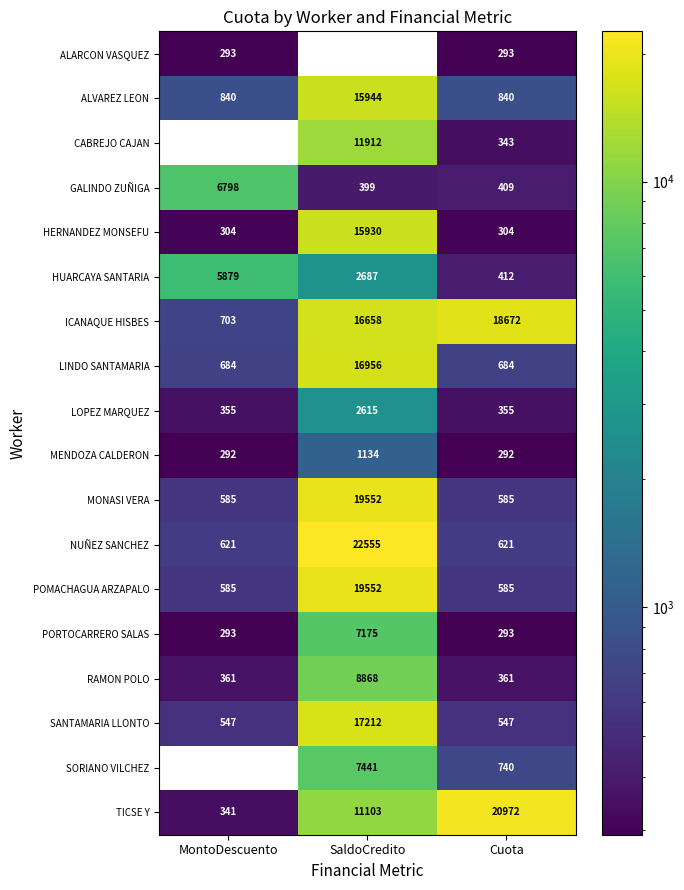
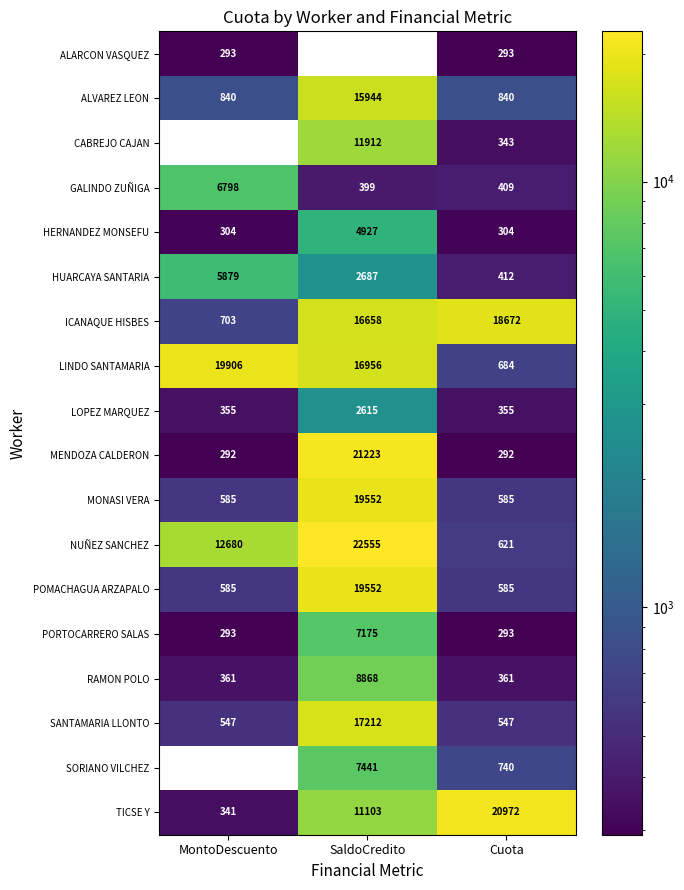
  {
    "ALARCON VASQUEZ": {
      "MontoDescuento": 293,
      "Cuota": 293
    },
    "ALVAREZ LEON": {
      "MontoDescuento": 840,
      "SaldoCredito": 15944,
      "Cuota": 840
    },
    "CABREJO CAJAN": {
      "SaldoCredito": 11912,
      "Cuota": 343
    },
    "GALINDO ZUÑIGA": {
      "MontoDescuento": 6798,
      "SaldoCredito": 399,
      "Cuota": 409
    },
    "HERNANDEZ MONSEFU": {
      "MontoDescuento": 304,
-     "SaldoCredito": 15930,
+     "SaldoCredito": 4927,
      "Cuota": 304
    },
    "HUARCAYA SANTARIA": {
      "MontoDescuento": 5879,
      "SaldoCredito": 2687,
      "Cuota": 412
    },
    "ICANAQUE HISBES": {
      "MontoDescuento": 703,
      "SaldoCredito": 16658,
      "Cuota": 18672
    },
    "LINDO SANTAMARIA": {
-     "MontoDescuento": 684,
+     "MontoDescuento": 19906,
      "SaldoCredito": 16956,
      "Cuota": 684
    },
    "LOPEZ MARQUEZ": {
      "MontoDescuento": 355,
      "SaldoCredito": 2615,
      "Cuota": 355
    },
    "MENDOZA CALDERON": {
      "MontoDescuento": 292,
-     "SaldoCredito": 1134,
+     "SaldoCredito": 21223,
      "Cuota": 292
    },
    "MONASI VERA": {
      "MontoDescuento": 585,
      "SaldoCredito": 19552,
      "Cuota": 585
    },
    "NUÑEZ SANCHEZ": {
-     "MontoDescuento": 621,
+     "MontoDescuento": 12680,
      "SaldoCredito": 22555,
      "Cuota": 621
    },
    "POMACHAGUA ARZAPALO": {
      "MontoDescuento": 585,
      "SaldoCredito": 19552,
      "Cuota": 585
    },
    "PORTOCARRERO SALAS": {
      "MontoDescuento": 293,
      "SaldoCredito": 7175,
      "Cuota": 293
    },
    "RAMON POLO": {
      "MontoDescuento": 361,
      "SaldoCredito": 8868,
      "Cuota": 361
    },
    "SANTAMARIA LLONTO": {
      "MontoDescuento": 547,
      "SaldoCredito": 17212,
      "Cuota": 547
    },
    "SORIANO VILCHEZ": {
      "SaldoCredito": 7441,
      "Cuota": 740
    },
    "TICSE Y": {
      "MontoDescuento": 341,
      "SaldoCredito": 11103,
      "Cuota": 20972
    }
  }
